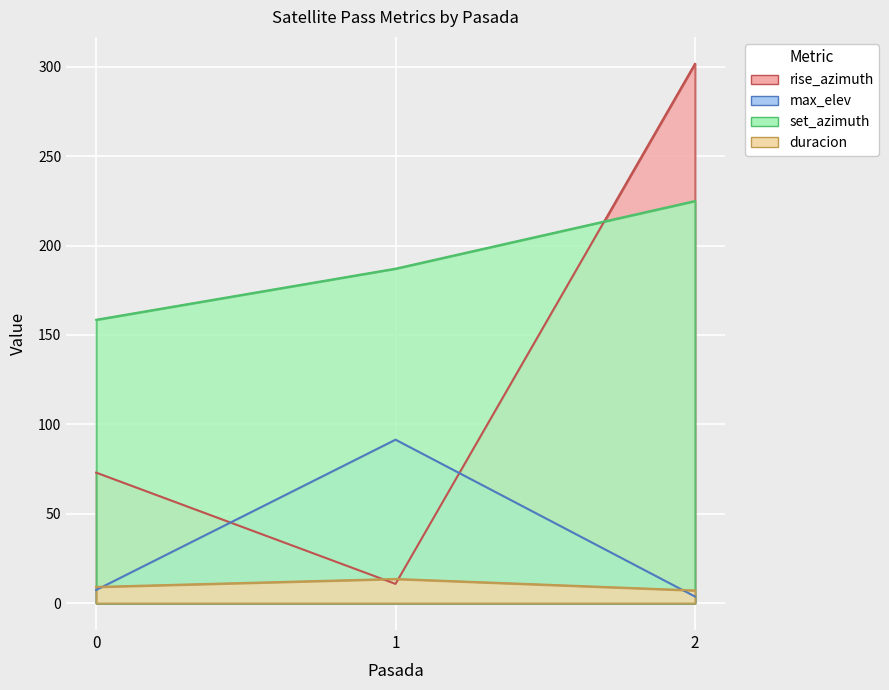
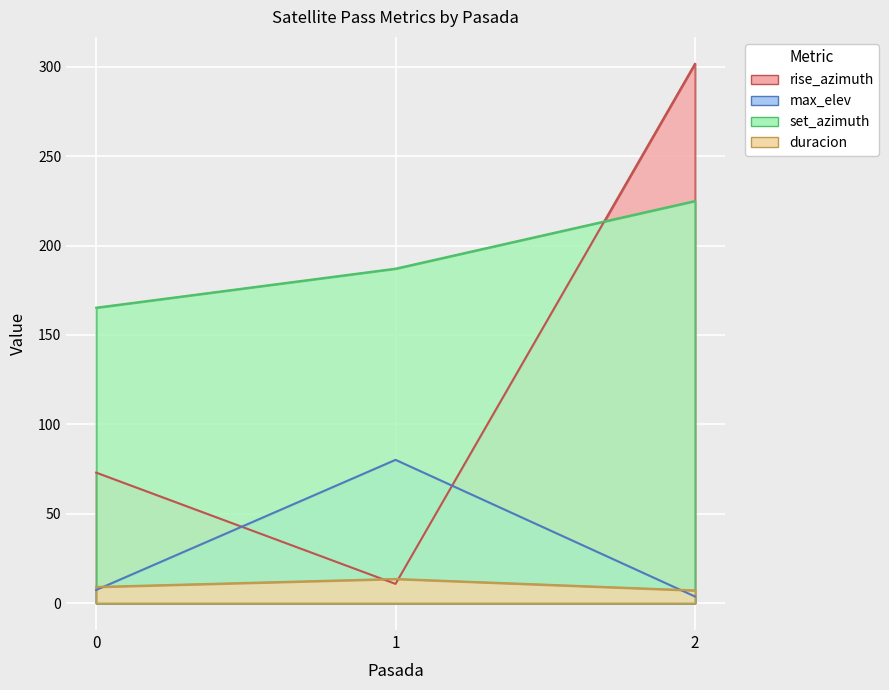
  {
    "max_elev": {
      "0": 7,
-     "1": 91,
+     "1": 80,
      "2": 4
    },
    "set_azimuth": {
-     "0": 159,
+     "0": 165,
      "1": 187,
      "2": 225
    }
  }
